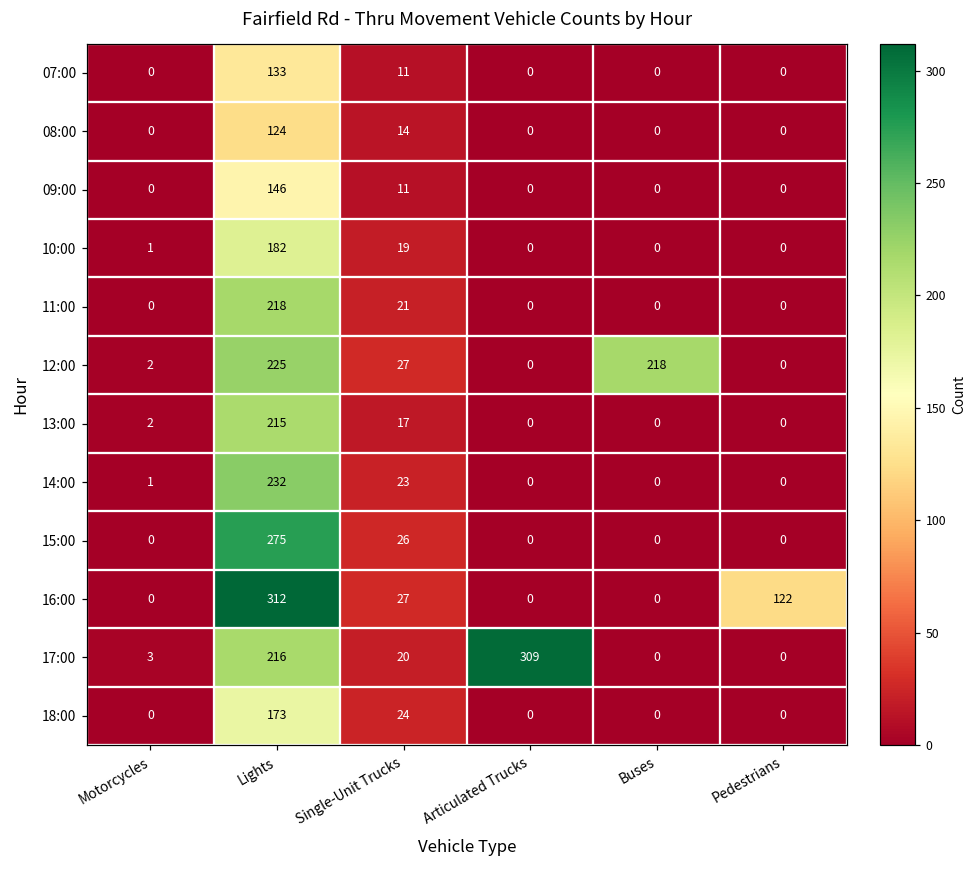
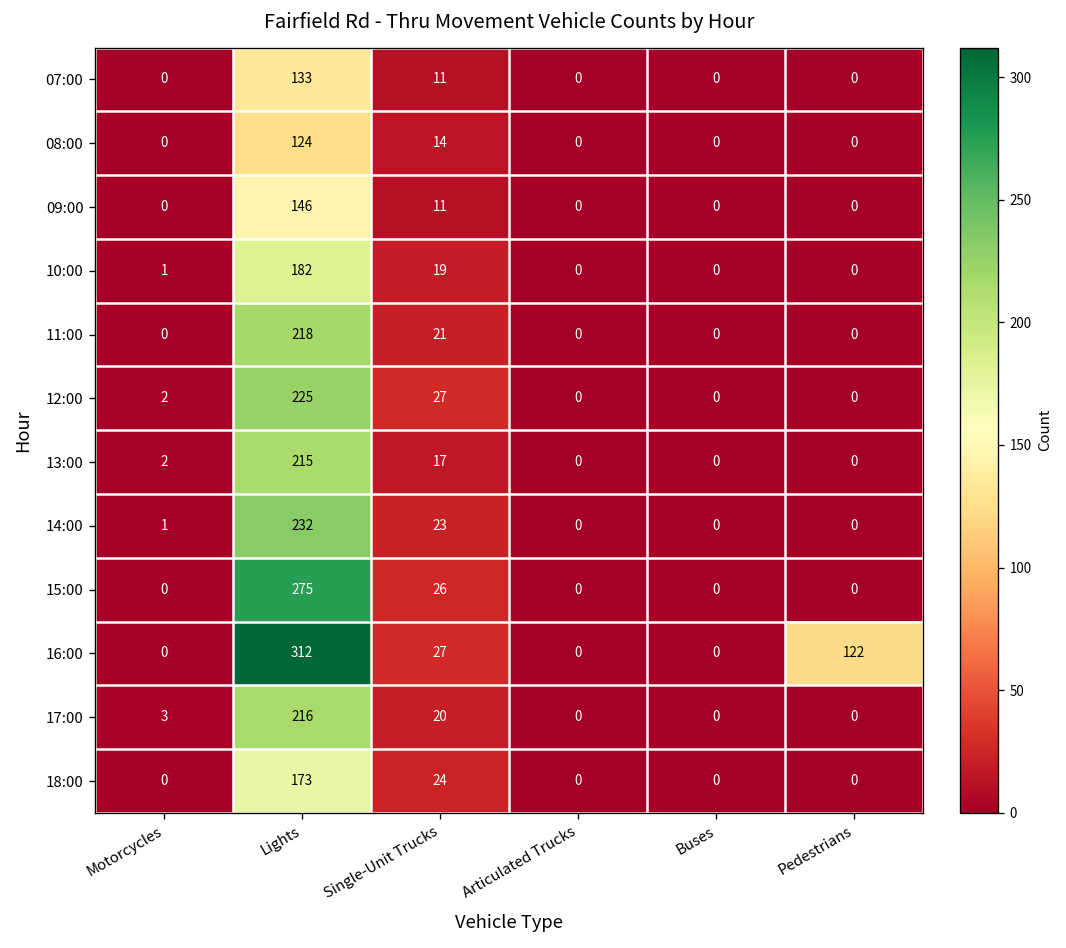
  {
    "07:00": {
      "Motorcycles": 0,
      "Lights": 133,
      "Single-Unit Trucks": 11,
      "Articulated Trucks": 0,
      "Buses": 0,
      "Pedestrians": 0
    },
    "08:00": {
      "Motorcycles": 0,
      "Lights": 124,
      "Single-Unit Trucks": 14,
      "Articulated Trucks": 0,
      "Buses": 0,
      "Pedestrians": 0
    },
    "09:00": {
      "Motorcycles": 0,
      "Lights": 146,
      "Single-Unit Trucks": 11,
      "Articulated Trucks": 0,
      "Buses": 0,
      "Pedestrians": 0
    },
    "10:00": {
      "Motorcycles": 1,
      "Lights": 182,
      "Single-Unit Trucks": 19,
      "Articulated Trucks": 0,
      "Buses": 0,
      "Pedestrians": 0
    },
    "11:00": {
      "Motorcycles": 0,
      "Lights": 218,
      "Single-Unit Trucks": 21,
      "Articulated Trucks": 0,
      "Buses": 0,
      "Pedestrians": 0
    },
    "12:00": {
      "Motorcycles": 2,
      "Lights": 225,
      "Single-Unit Trucks": 27,
      "Articulated Trucks": 0,
-     "Buses": 218,
+     "Buses": 0,
      "Pedestrians": 0
    },
    "13:00": {
      "Motorcycles": 2,
      "Lights": 215,
      "Single-Unit Trucks": 17,
      "Articulated Trucks": 0,
      "Buses": 0,
      "Pedestrians": 0
    },
    "14:00": {
      "Motorcycles": 1,
      "Lights": 232,
      "Single-Unit Trucks": 23,
      "Articulated Trucks": 0,
      "Buses": 0,
      "Pedestrians": 0
    },
    "15:00": {
      "Motorcycles": 0,
      "Lights": 275,
      "Single-Unit Trucks": 26,
      "Articulated Trucks": 0,
      "Buses": 0,
      "Pedestrians": 0
    },
    "16:00": {
      "Motorcycles": 0,
      "Lights": 312,
      "Single-Unit Trucks": 27,
      "Articulated Trucks": 0,
      "Buses": 0,
      "Pedestrians": 122
    },
    "17:00": {
      "Motorcycles": 3,
      "Lights": 216,
      "Single-Unit Trucks": 20,
-     "Articulated Trucks": 309,
+     "Articulated Trucks": 0,
      "Buses": 0,
      "Pedestrians": 0
    },
    "18:00": {
      "Motorcycles": 0,
      "Lights": 173,
      "Single-Unit Trucks": 24,
      "Articulated Trucks": 0,
      "Buses": 0,
      "Pedestrians": 0
    }
  }
